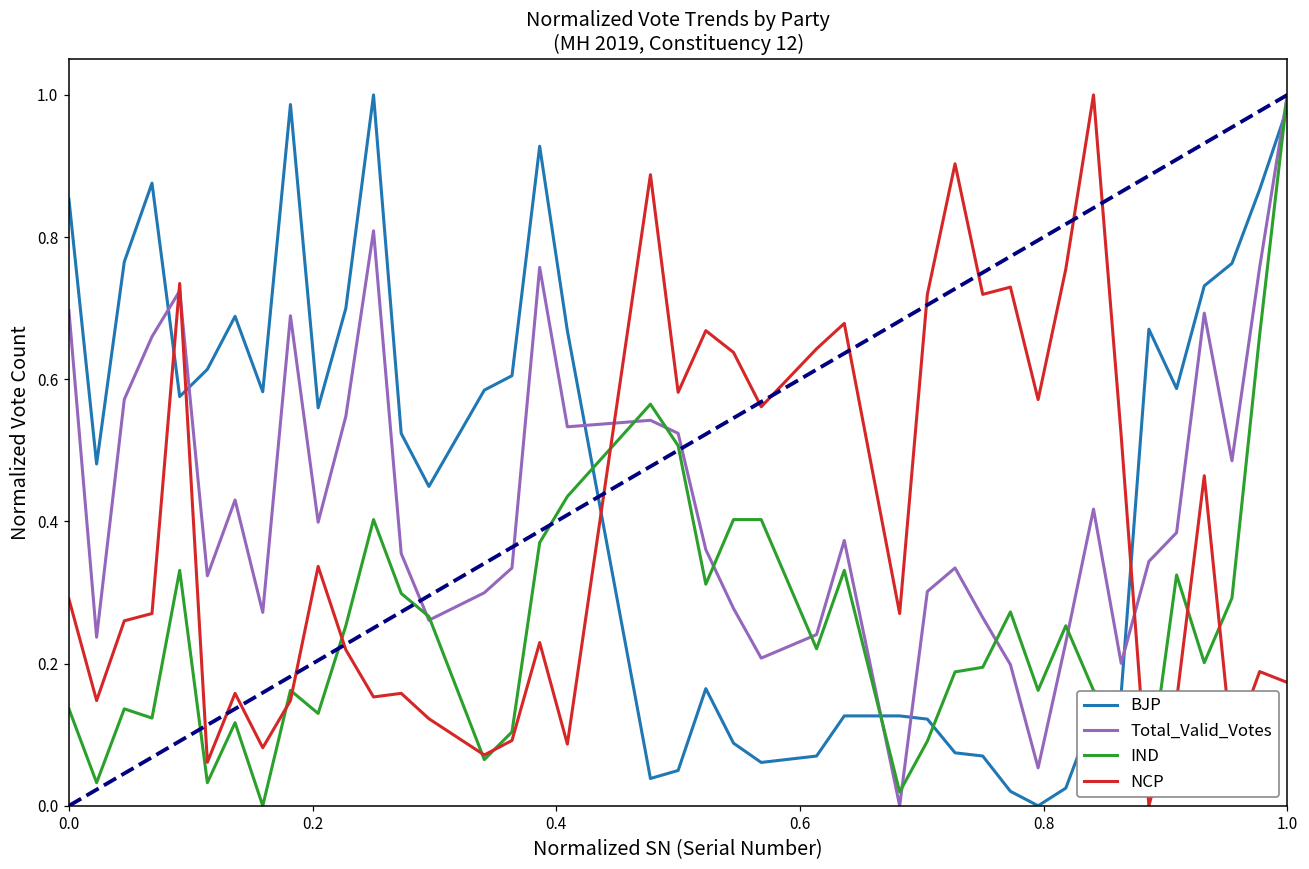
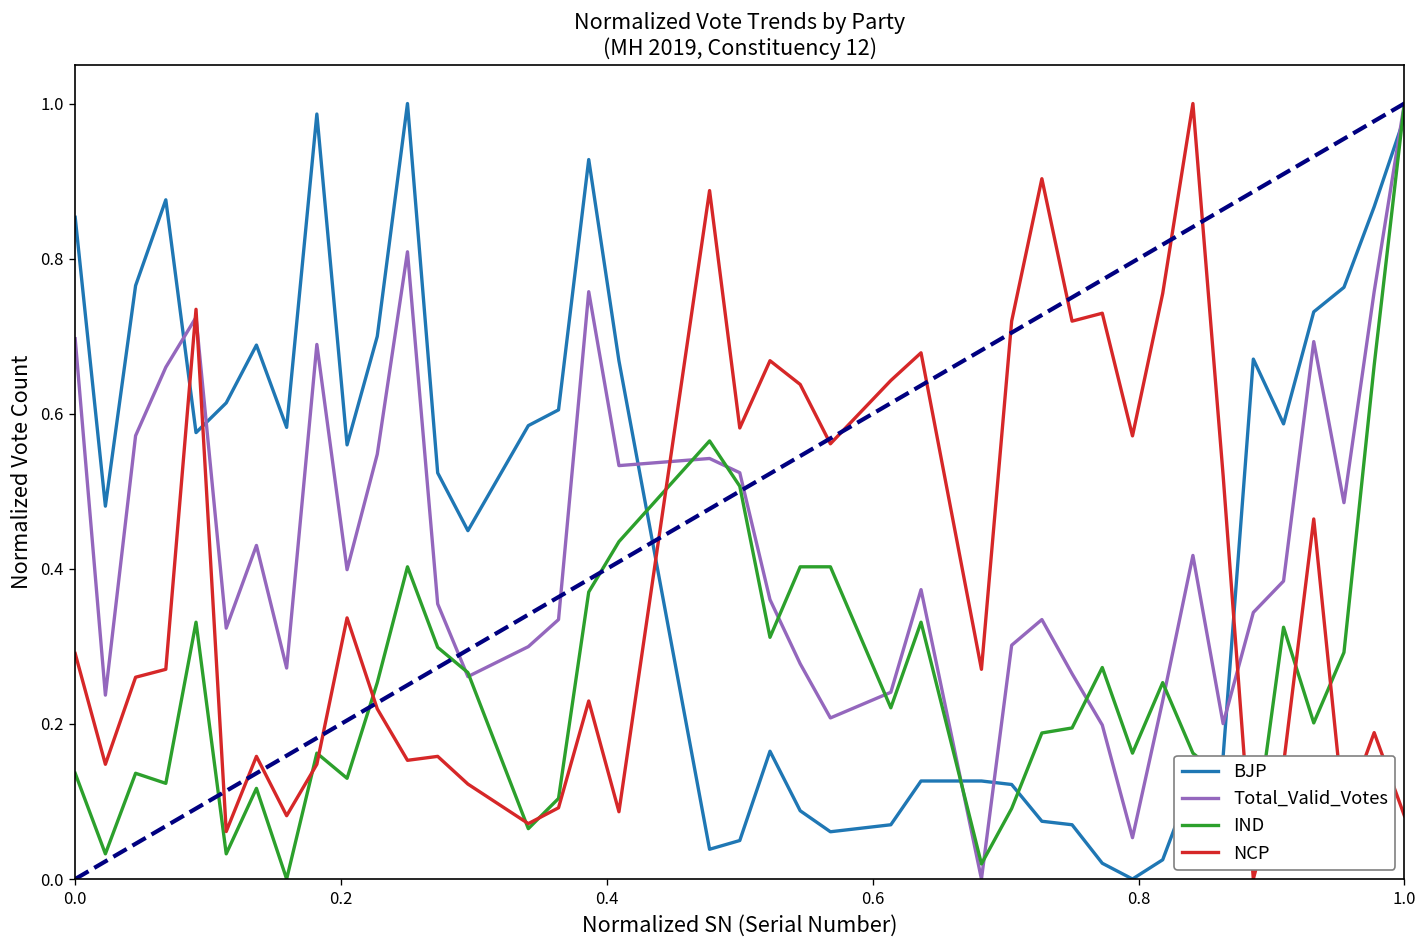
  {
    "BJP": {
      "0.0": 0.85,
      "1.0": 0.98
    },
    "Total_Valid_Votes": {
      "0.0": 0.70
    },
    "IND": {
      "0.0": 0.14
    },
    "NCP": {
      "0.0": 0.29,
-     "1.0": 0.17
+     "1.0": 0.08
    }
  }
